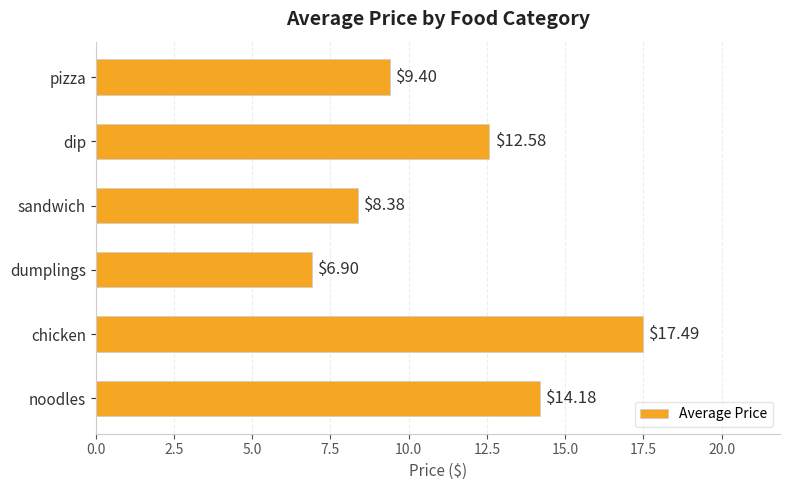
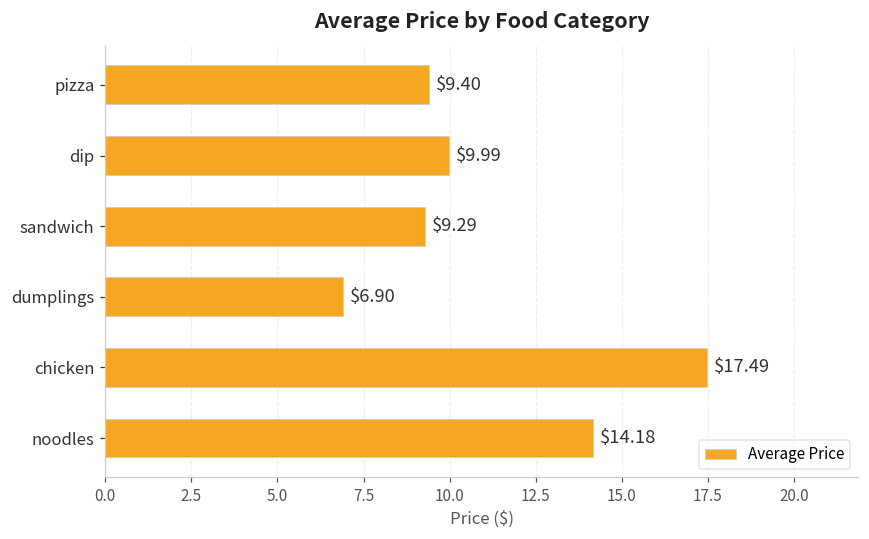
  {
    "pizza": "$9.40",
-   "dip": "$12.58",
-   "sandwich": "$8.38",
+   "dip": "$9.99",
+   "sandwich": "$9.29",
    "dumplings": "$6.90",
    "chicken": "$17.49",
    "noodles": "$14.18"
  }
